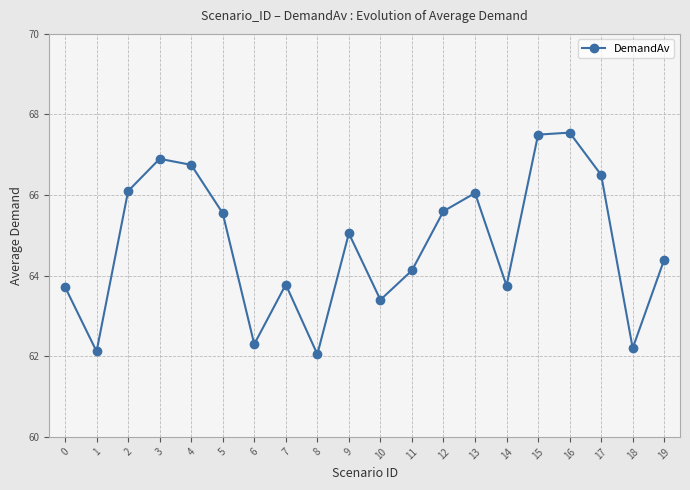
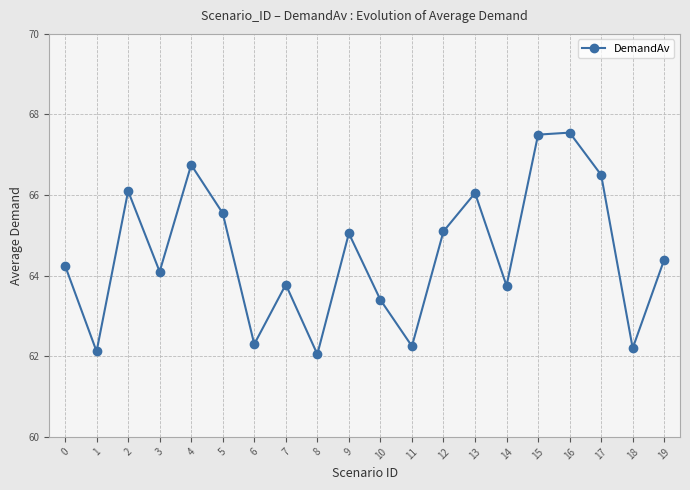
  {
-   "0": 63.7,
+   "0": 64.3,
    "1": 62.1,
    "2": 66.1,
-   "3": 66.9,
+   "3": 64.1,
    "4": 66.8,
    "5": 65.6,
    "6": 62.3,
    "7": 63.8,
    "8": 62.1,
    "9": 65.1,
    "10": 63.4,
-   "11": 64.1,
-   "12": 65.6,
+   "11": 62.3,
+   "12": 65.1,
    "13": 66.1,
    "14": 63.8,
    "15": 67.5,
    "16": 67.6,
    "17": 66.5,
    "18": 62.2,
    "19": 64.4
  }
